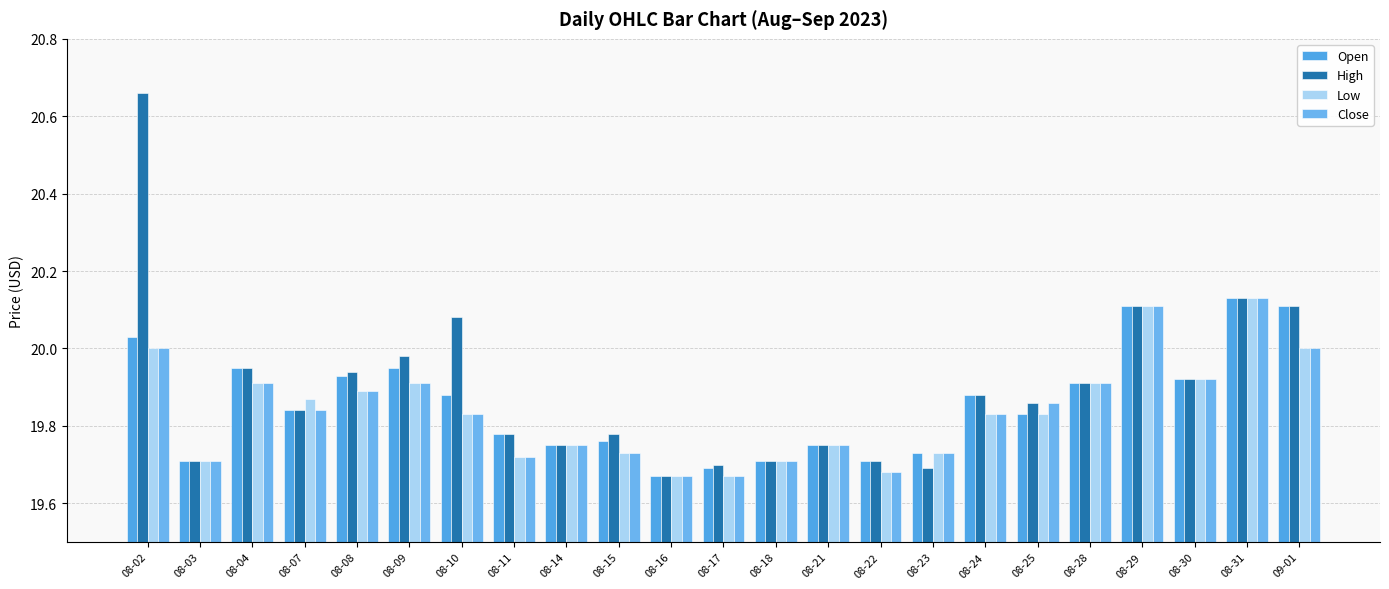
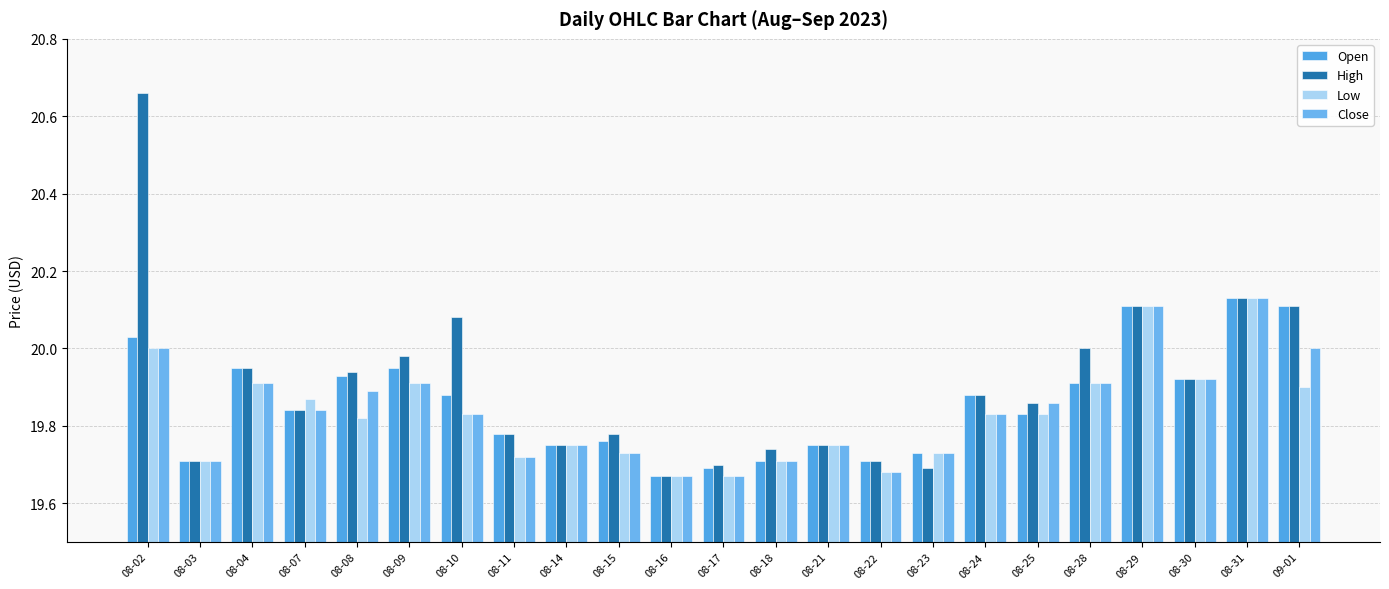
  {
    "High": {
      "08-02": 20.66,
      "08-03": 19.71,
      "08-04": 19.95,
      "08-07": 19.84,
      "08-08": 19.94,
      "08-09": 19.98,
      "08-10": 20.08,
      "08-11": 19.78,
      "08-14": 19.75,
      "08-15": 19.78,
      "08-16": 19.67,
      "08-17": 19.70,
-     "08-18": 19.71,
+     "08-18": 19.74,
      "08-21": 19.75,
      "08-22": 19.71,
      "08-23": 19.69,
      "08-24": 19.88,
      "08-25": 19.86,
-     "08-28": 19.91,
+     "08-28": 20.00,
      "08-29": 20.11,
      "08-30": 19.92,
      "08-31": 20.13,
      "09-01": 20.11
    },
    "Low": {
      "08-02": 20.00,
      "08-03": 19.71,
      "08-04": 19.91,
      "08-07": 19.87,
-     "08-08": 19.89,
+     "08-08": 19.82,
      "08-09": 19.91,
      "08-10": 19.83,
      "08-11": 19.72,
      "08-14": 19.75,
      "08-15": 19.73,
      "08-16": 19.67,
      "08-17": 19.67,
      "08-18": 19.71,
      "08-21": 19.75,
      "08-22": 19.68,
      "08-23": 19.73,
      "08-24": 19.83,
      "08-25": 19.83,
      "08-28": 19.91,
      "08-29": 20.11,
      "08-30": 19.92,
      "08-31": 20.13,
-     "09-01": 20.0
+     "09-01": 19.9
    }
  }
